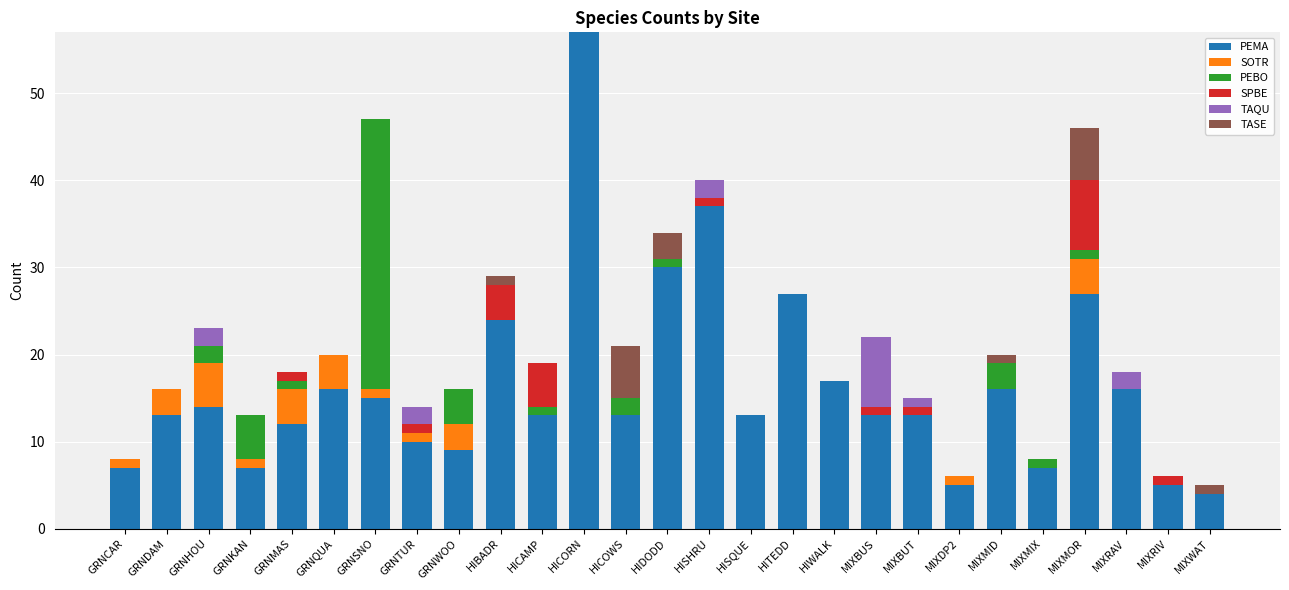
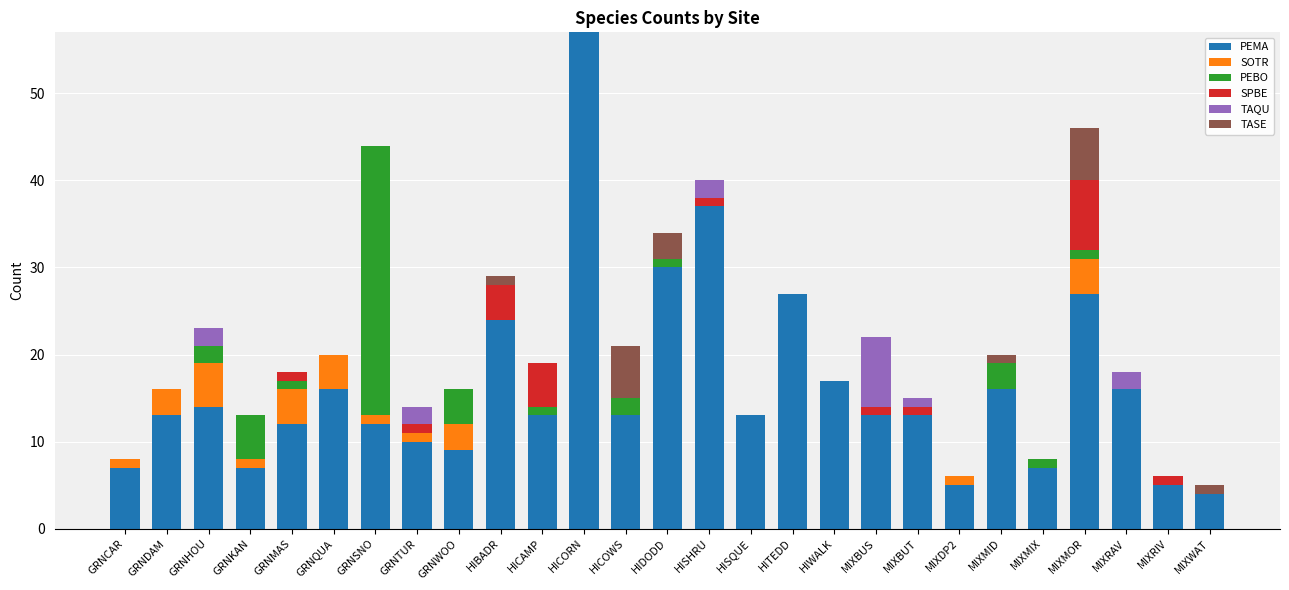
  {
    "PEMA": {
      "GRNCAR": 7,
      "GRNDAM": 13,
      "GRNHOU": 14,
      "GRNKAN": 7,
      "GRNMAS": 12,
      "GRNQUA": 16,
-     "GRNSNO": 15,
+     "GRNSNO": 12,
      "GRNTUR": 10,
      "GRNWOO": 9,
      "HIBADR": 24,
      "HICAMP": 13,
      "HICORN": 57,
      "HICOWS": 13,
      "HIDODD": 30,
      "HISHRU": 37,
      "HISQUE": 13,
      "HITEDD": 27,
      "HIWALK": 17,
      "MIXBUS": 13,
      "MIXBUT": 13,
      "MIXDP2": 5,
      "MIXMID": 16,
      "MIXMIX": 7,
      "MIXMOR": 27,
      "MIXRAV": 16,
      "MIXRIV": 5,
      "MIXWAT": 4
    },
    "SOTR": {
      "GRNCAR": 1,
      "GRNDAM": 3,
      "GRNHOU": 5,
      "GRNKAN": 1,
      "GRNMAS": 4,
      "GRNQUA": 4,
      "GRNSNO": 1,
      "GRNTUR": 1,
      "GRNWOO": 3,
      "HIBADR": 0,
      "HICAMP": 0,
      "HICORN": 0,
      "HICOWS": 0,
      "HIDODD": 0,
      "HISHRU": 0,
      "HISQUE": 0,
      "HITEDD": 0,
      "HIWALK": 0,
      "MIXBUS": 0,
      "MIXBUT": 0,
      "MIXDP2": 1,
      "MIXMID": 0,
      "MIXMIX": 0,
      "MIXMOR": 4,
      "MIXRAV": 0,
      "MIXRIV": 0,
      "MIXWAT": 0
    },
    "PEBO": {
      "GRNCAR": 0,
      "GRNDAM": 0,
      "GRNHOU": 2,
      "GRNKAN": 5,
      "GRNMAS": 1,
      "GRNQUA": 0,
      "GRNSNO": 31,
      "GRNTUR": 0,
      "GRNWOO": 4,
      "HIBADR": 0,
      "HICAMP": 1,
      "HICORN": 0,
      "HICOWS": 2,
      "HIDODD": 1,
      "HISHRU": 0,
      "HISQUE": 0,
      "HITEDD": 0,
      "HIWALK": 0,
      "MIXBUS": 0,
      "MIXBUT": 0,
      "MIXDP2": 0,
      "MIXMID": 3,
      "MIXMIX": 1,
      "MIXMOR": 1,
      "MIXRAV": 0,
      "MIXRIV": 0,
      "MIXWAT": 0
    },
    "SPBE": {
      "GRNCAR": 0,
      "GRNDAM": 0,
      "GRNHOU": 0,
      "GRNKAN": 0,
      "GRNMAS": 1,
      "GRNQUA": 0,
      "GRNSNO": 0,
      "GRNTUR": 1,
      "GRNWOO": 0,
      "HIBADR": 4,
      "HICAMP": 5,
      "HICORN": 0,
      "HICOWS": 0,
      "HIDODD": 0,
      "HISHRU": 1,
      "HISQUE": 0,
      "HITEDD": 0,
      "HIWALK": 0,
      "MIXBUS": 1,
      "MIXBUT": 1,
      "MIXDP2": 0,
      "MIXMID": 0,
      "MIXMIX": 0,
      "MIXMOR": 8,
      "MIXRAV": 0,
      "MIXRIV": 1,
      "MIXWAT": 0
    },
    "TAQU": {
      "GRNCAR": 0,
      "GRNDAM": 0,
      "GRNHOU": 2,
      "GRNKAN": 0,
      "GRNMAS": 0,
      "GRNQUA": 0,
      "GRNSNO": 0,
      "GRNTUR": 2,
      "GRNWOO": 0,
      "HIBADR": 0,
      "HICAMP": 0,
      "HICORN": 0,
      "HICOWS": 0,
      "HIDODD": 0,
      "HISHRU": 2,
      "HISQUE": 0,
      "HITEDD": 0,
      "HIWALK": 0,
      "MIXBUS": 8,
      "MIXBUT": 1,
      "MIXDP2": 0,
      "MIXMID": 0,
      "MIXMIX": 0,
      "MIXMOR": 0,
      "MIXRAV": 2,
      "MIXRIV": 0,
      "MIXWAT": 0
    },
    "TASE": {
      "GRNCAR": 0,
      "GRNDAM": 0,
      "GRNHOU": 0,
      "GRNKAN": 0,
      "GRNMAS": 0,
      "GRNQUA": 0,
      "GRNSNO": 0,
      "GRNTUR": 0,
      "GRNWOO": 0,
      "HIBADR": 1,
      "HICAMP": 0,
      "HICORN": 0,
      "HICOWS": 6,
      "HIDODD": 3,
      "HISHRU": 0,
      "HISQUE": 0,
      "HITEDD": 0,
      "HIWALK": 0,
      "MIXBUS": 0,
      "MIXBUT": 0,
      "MIXDP2": 0,
      "MIXMID": 1,
      "MIXMIX": 0,
      "MIXMOR": 6,
      "MIXRAV": 0,
      "MIXRIV": 0,
      "MIXWAT": 1
    }
  }
